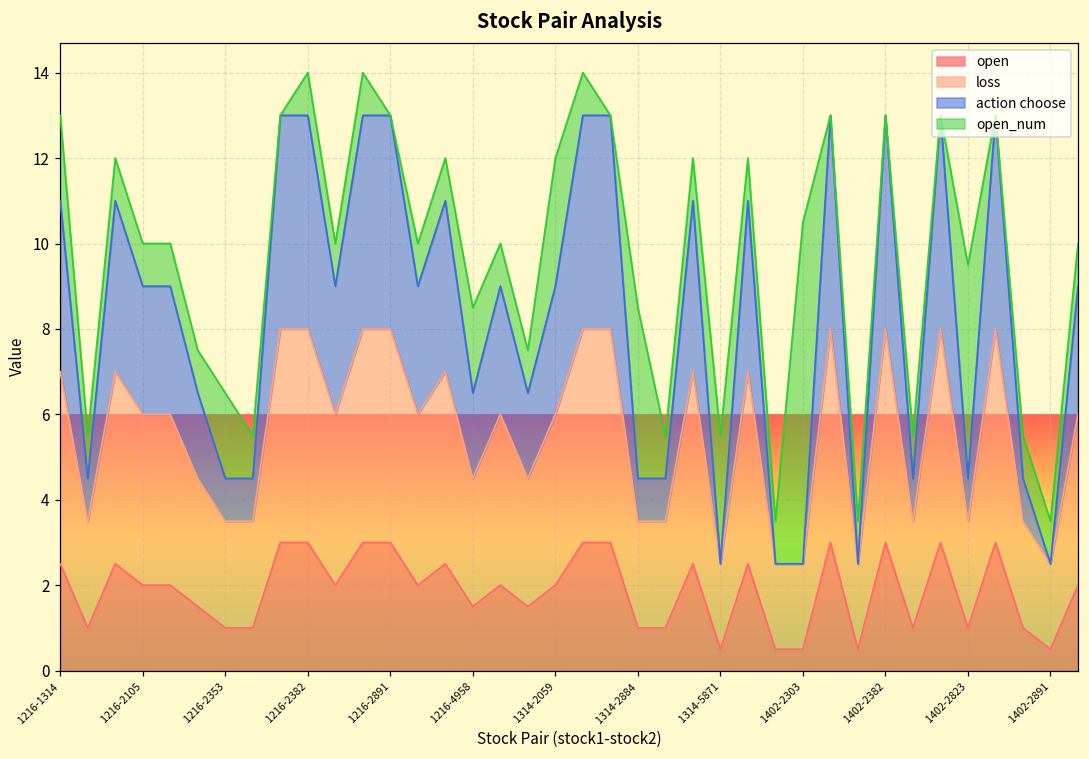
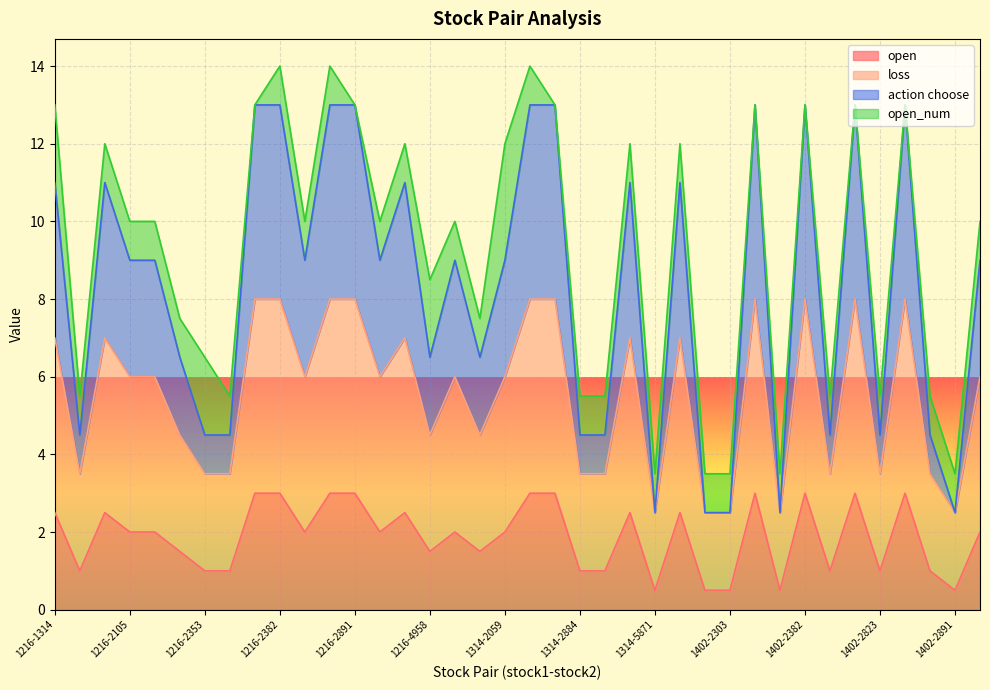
  {
    "action choose": {
      "1216-1314": 4,
      "1216-2105": 3,
      "1216-2353": 1,
      "1216-2382": 5,
      "1216-4958": 2,
      "1314-2059": 3,
      "1314-2884": 1,
      "1402-2823": 1
    },
    "open_num": {
      "1216-1314": 2,
      "1216-2105": 1,
      "1216-2353": 2,
      "1216-2382": 1,
      "1216-4958": 2,
      "1314-2059": 3,
-     "1314-2884": 4,
-     "1314-5871": 3,
-     "1402-2303": 8,
-     "1402-2823": 5,
+     "1314-2884": 1,
+     "1314-5871": 1,
+     "1402-2303": 1,
+     "1402-2823": 1,
      "1402-2891": 1
    }
  }
